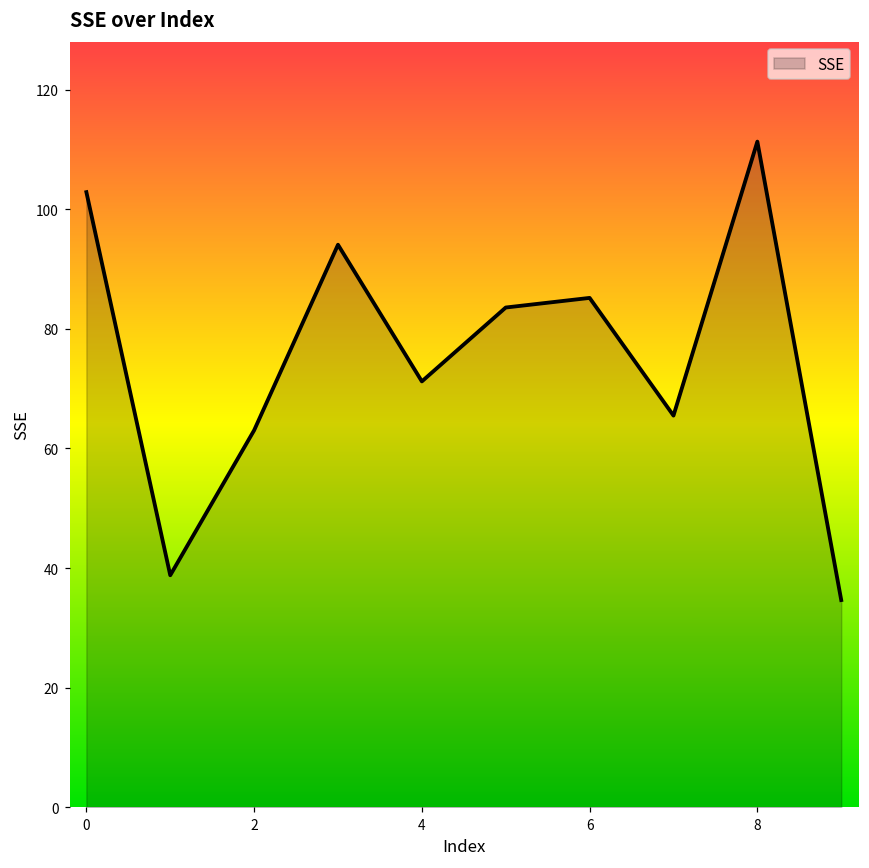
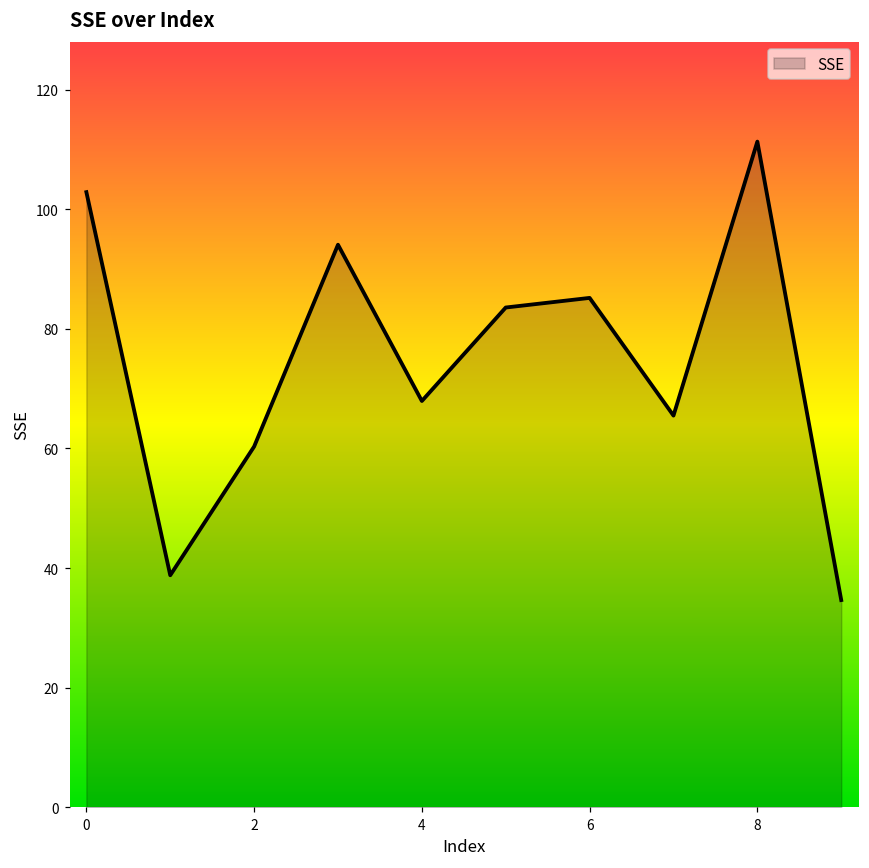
  {
    "0": 103,
-   "2": 63,
-   "4": 71,
+   "2": 60,
+   "4": 68,
    "6": 85,
    "8": 111
  }
